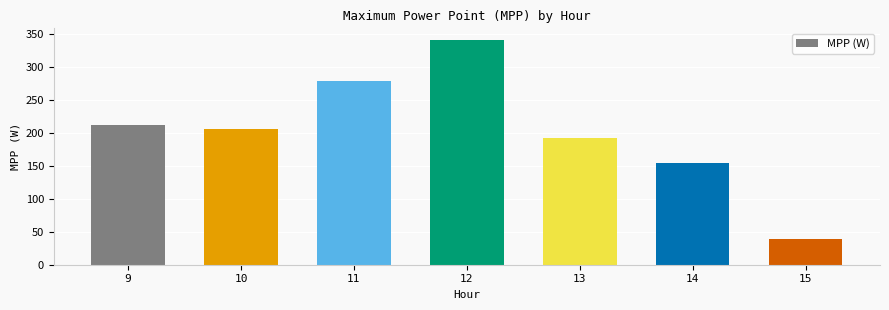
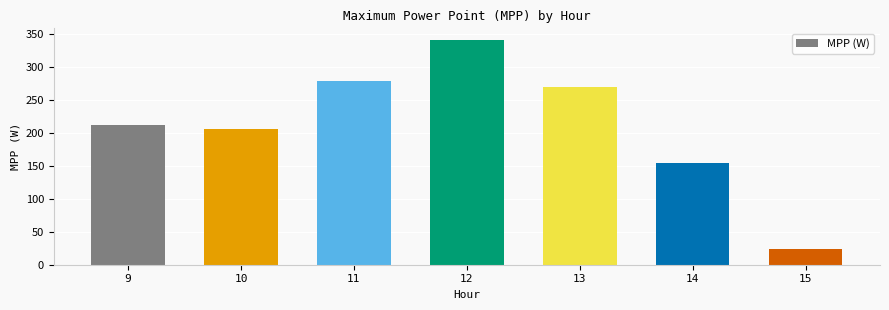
  {
    "9": 210,
    "10": 210,
    "11": 280,
    "12": 340,
-   "13": 190,
+   "13": 270,
    "14": 150,
-   "15": 40
+   "15": 20
  }
